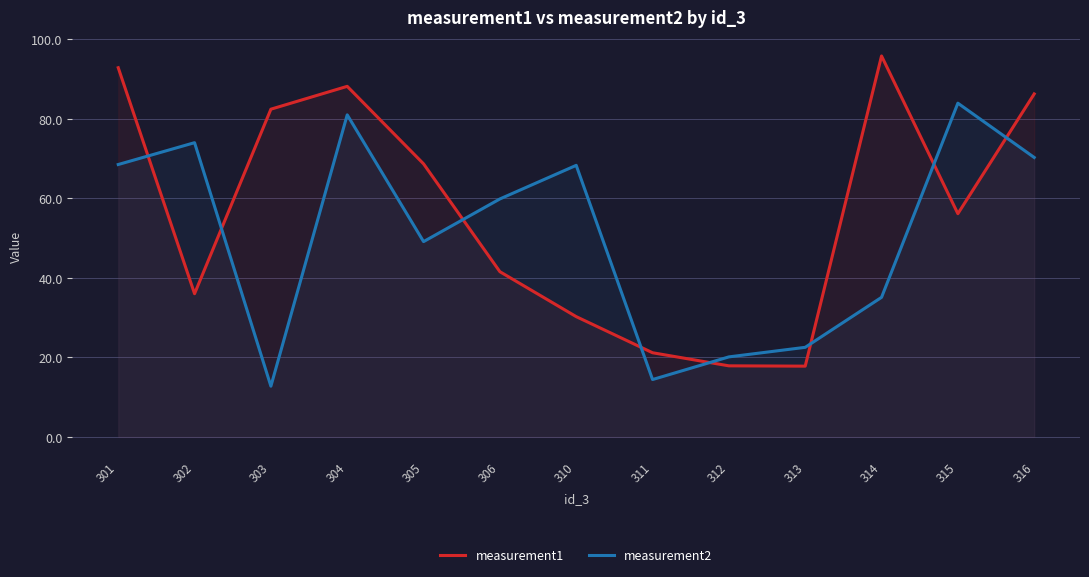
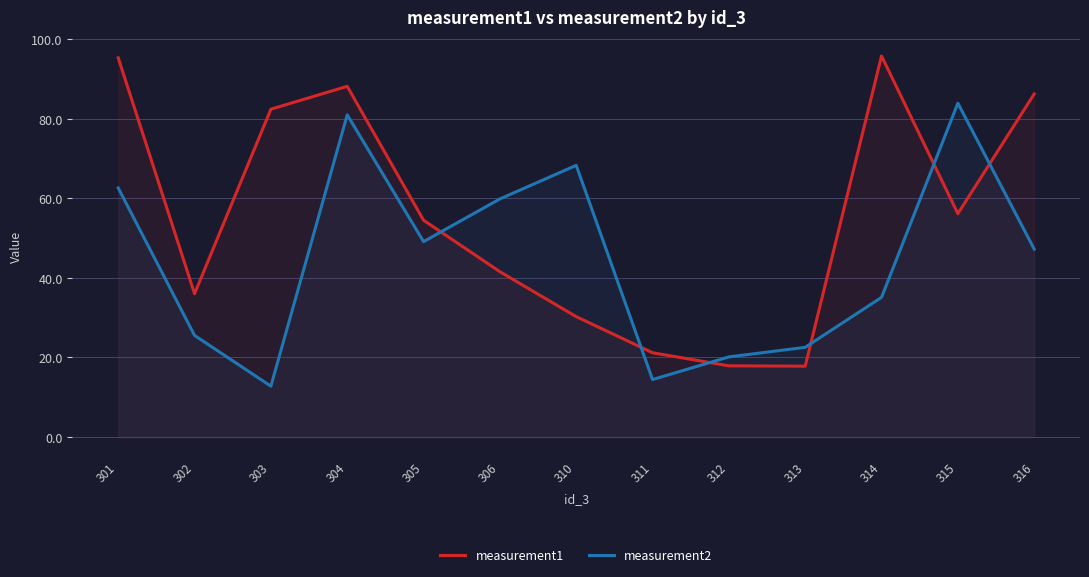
  {
    "measurement1": {
-     "301": 93,
+     "301": 95,
      "302": 36,
      "303": 82,
      "304": 88,
-     "305": 69,
+     "305": 54,
      "306": 42,
      "310": 30,
      "311": 21,
      "312": 18,
      "313": 18,
      "314": 96,
      "315": 56,
      "316": 86
    },
    "measurement2": {
-     "301": 68,
-     "302": 74,
+     "301": 63,
+     "302": 26,
      "303": 13,
      "304": 81,
      "305": 49,
      "306": 60,
      "310": 68,
      "311": 14,
      "312": 20,
      "313": 23,
      "314": 35,
      "315": 84,
-     "316": 70
+     "316": 47
    }
  }
